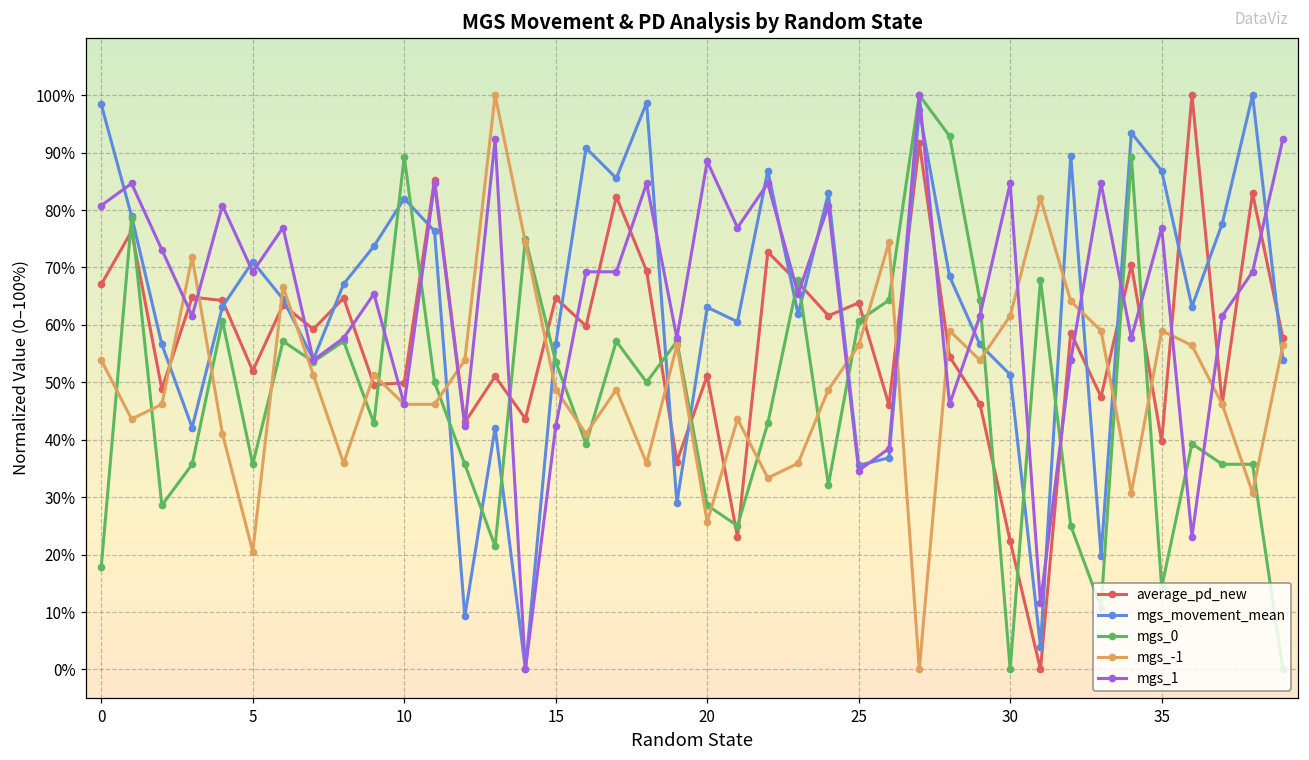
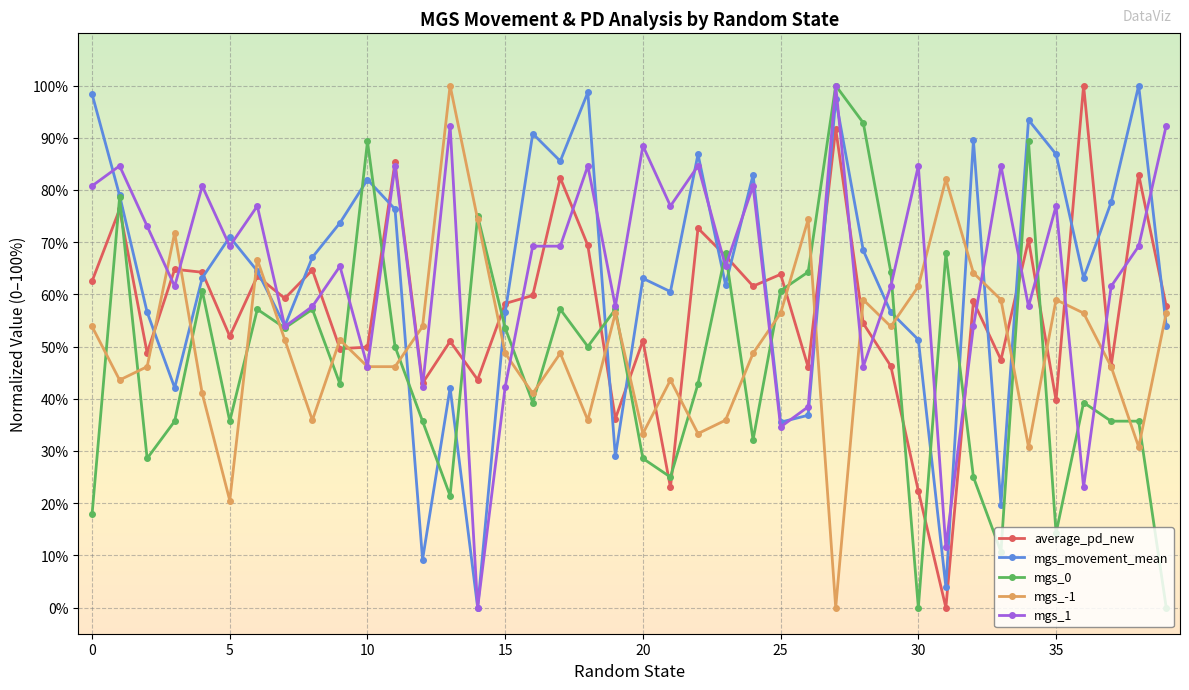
  {
    "average_pd_new": {
-     "0": "67%",
+     "0": "63%",
      "5": "52%",
      "10": "50%",
-     "15": "65%",
+     "15": "58%",
      "20": "51%",
      "25": "64%",
      "30": "22%",
      "35": "40%"
    },
    "mgs_movement_mean": {
      "0": "98%",
      "5": "71%",
      "10": "82%",
      "15": "57%",
      "20": "63%",
      "25": "36%",
      "30": "51%",
      "35": "87%"
    },
    "mgs_0": {
      "0": "18%",
      "5": "36%",
      "10": "89%",
      "15": "54%",
      "20": "29%",
      "25": "61%",
      "30": "0%"
    },
    "mgs_-1": {
      "0": "54%",
      "5": "21%",
      "15": "49%",
-     "20": "26%",
+     "20": "33%",
      "25": "56%",
      "30": "62%",
      "35": "59%"
    },
    "mgs_1": {
      "0": "81%",
      "5": "69%",
      "15": "42%",
      "20": "88%",
      "25": "35%",
      "30": "85%",
      "35": "77%"
    }
  }
